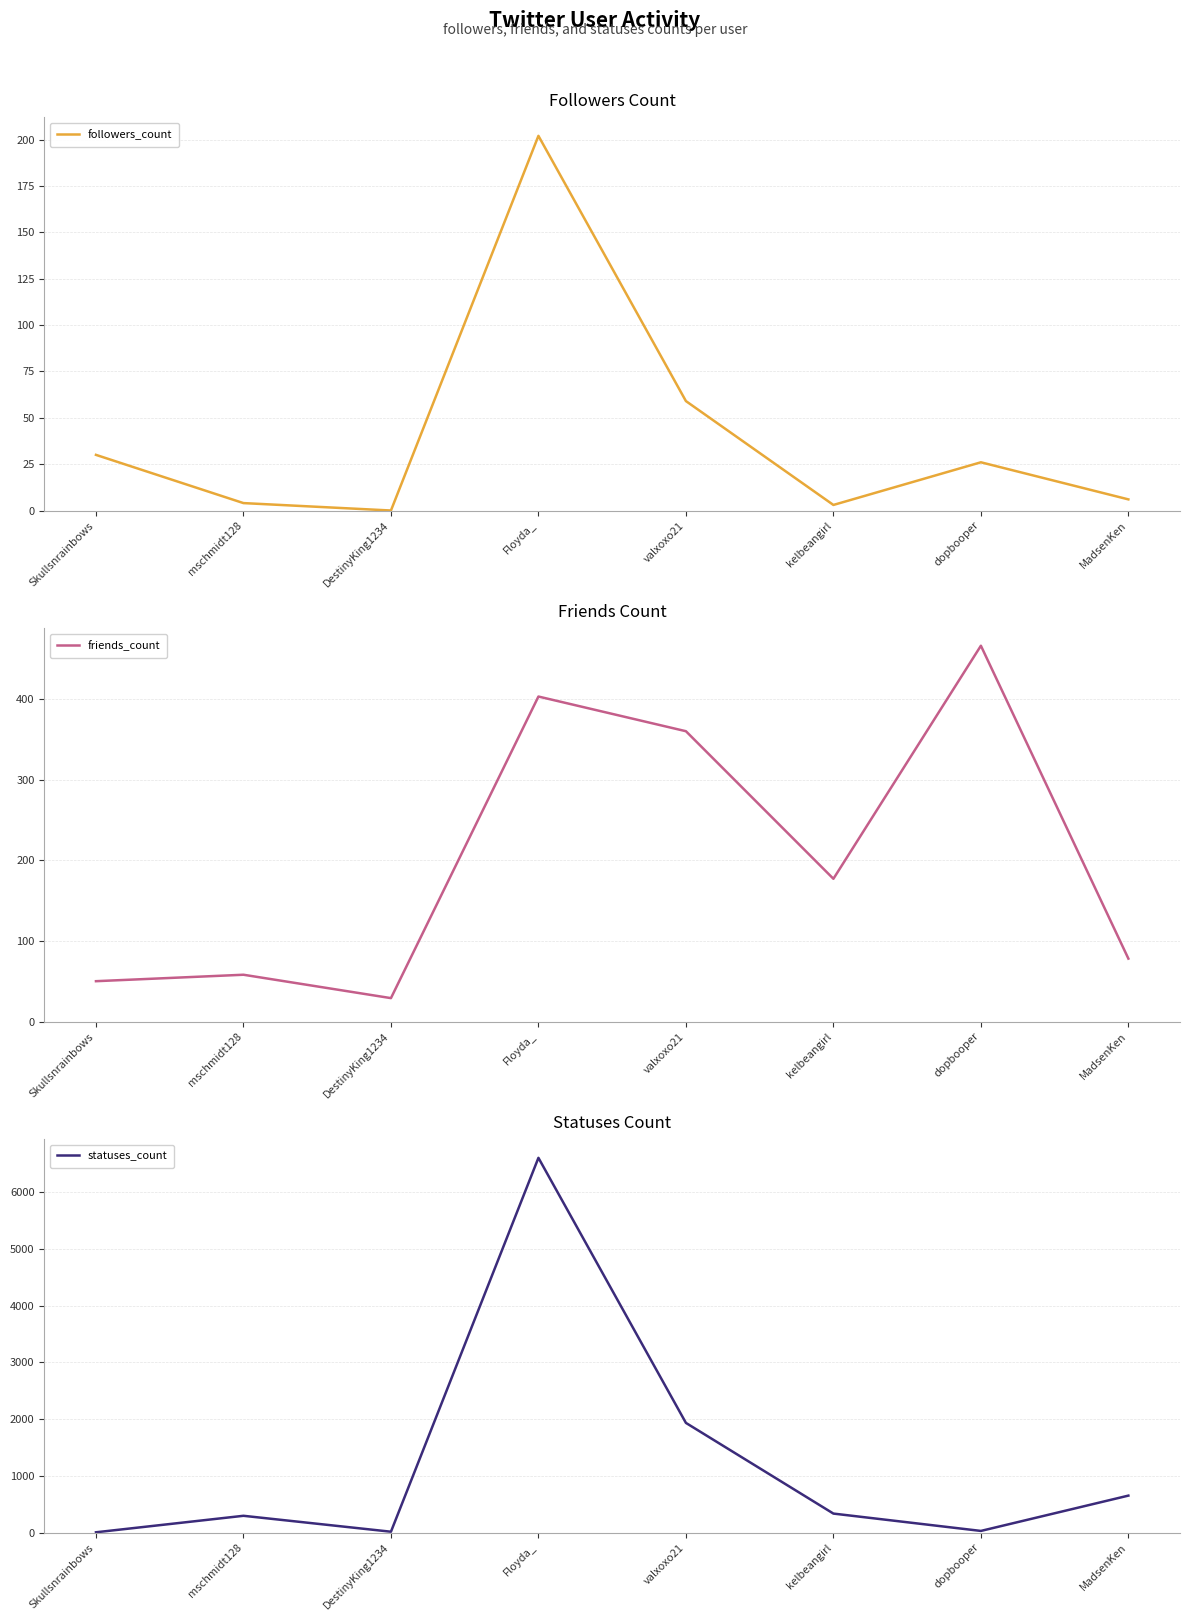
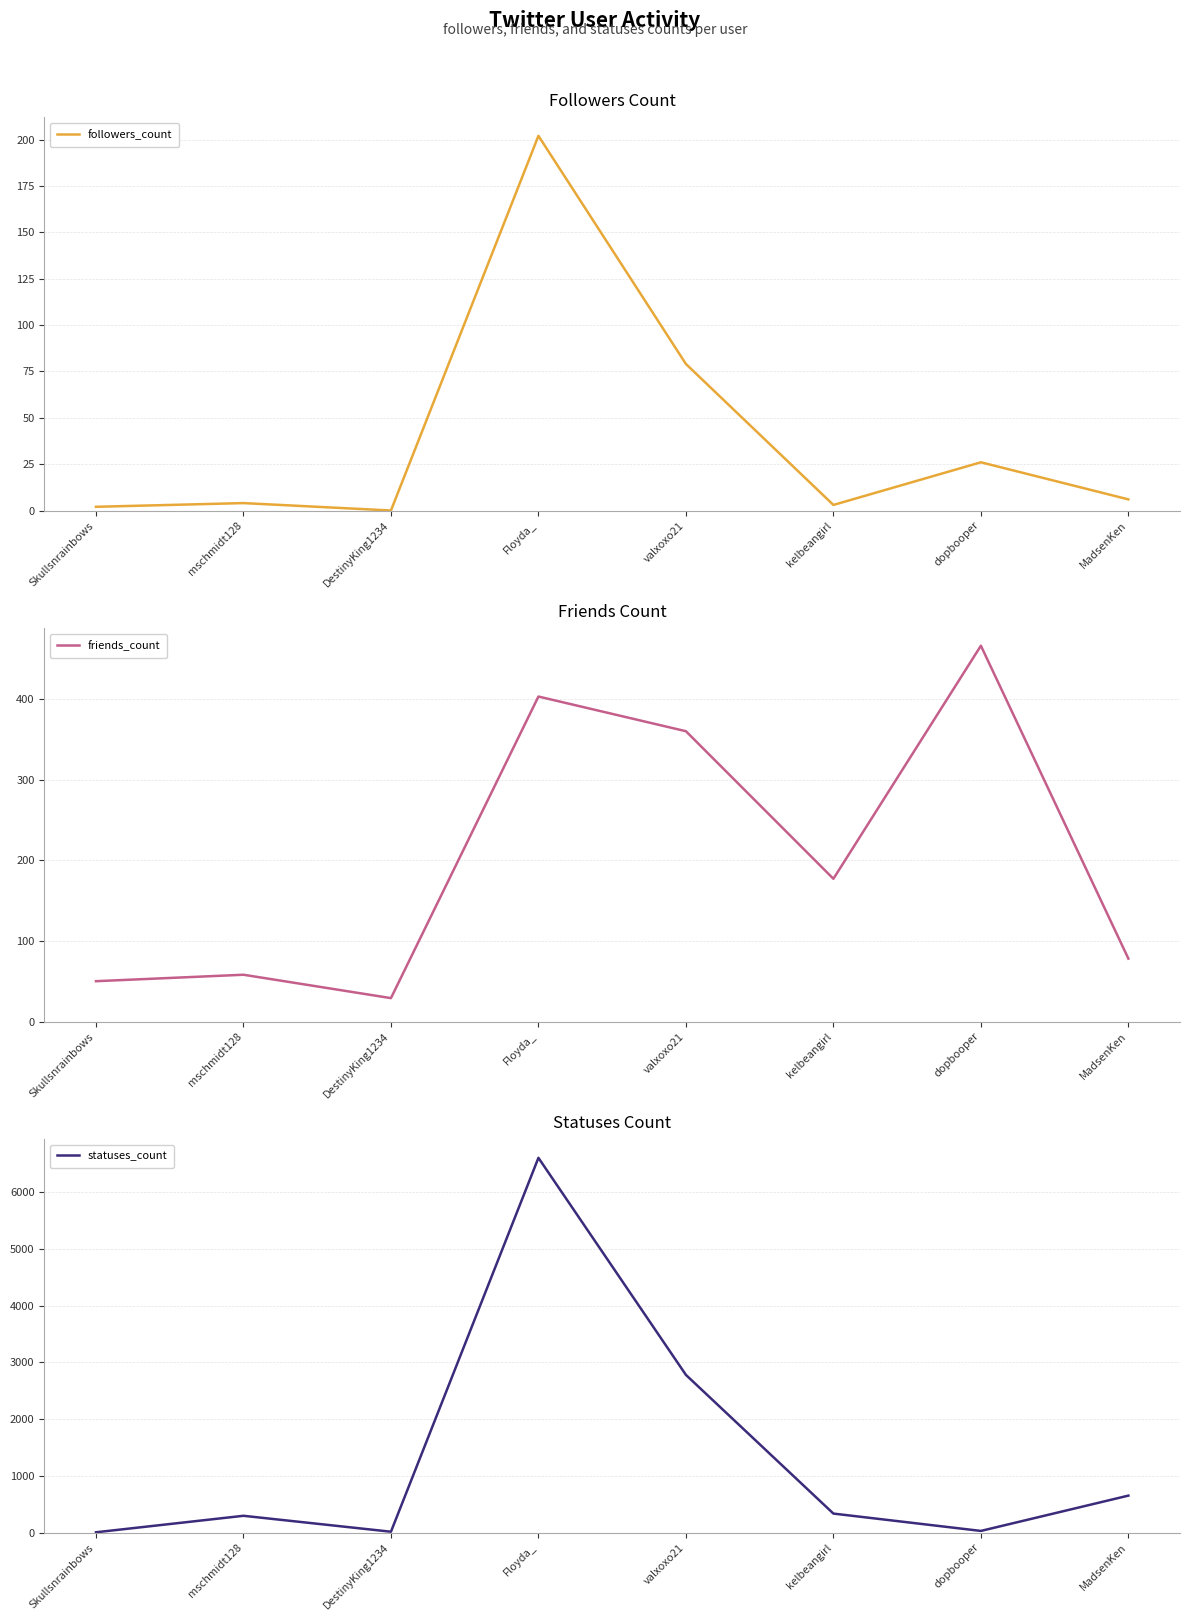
  {
    "Followers Count": {
-     "Skullsnrainbows": 30,
+     "Skullsnrainbows": 2,
      "mschmidt128": 4,
      "DestinyKing1234": 0,
      "Floyda_": 202,
-     "valxoxo21": 59,
+     "valxoxo21": 79,
      "kelbeangirl": 3,
      "dopbooper": 26,
      "MadsenKen": 6
    },
    "Friends Count": {
      "Skullsnrainbows": 50,
      "mschmidt128": 60,
      "DestinyKing1234": 30,
      "Floyda_": 400,
      "valxoxo21": 360,
      "kelbeangirl": 180,
      "dopbooper": 470,
      "MadsenKen": 80
    },
    "Statuses Count": {
      "Skullsnrainbows": 0,
      "mschmidt128": 300,
      "DestinyKing1234": 0,
      "Floyda_": 6600,
-     "valxoxo21": 1900,
+     "valxoxo21": 2800,
      "kelbeangirl": 300,
      "dopbooper": 0,
      "MadsenKen": 700
    }
  }
